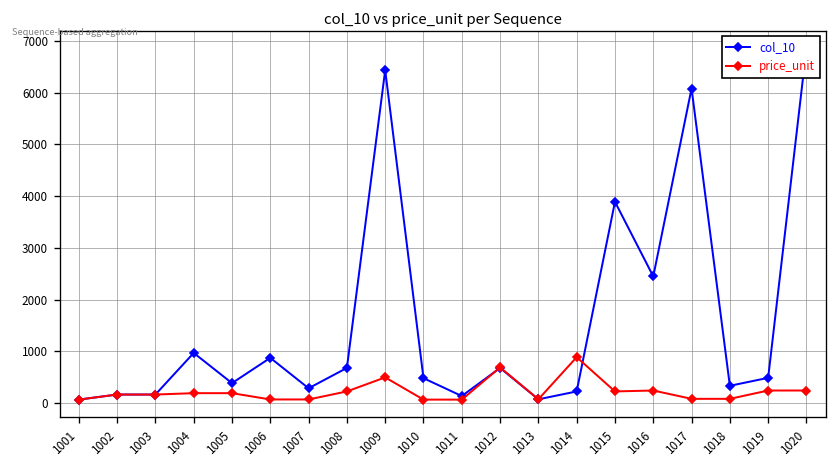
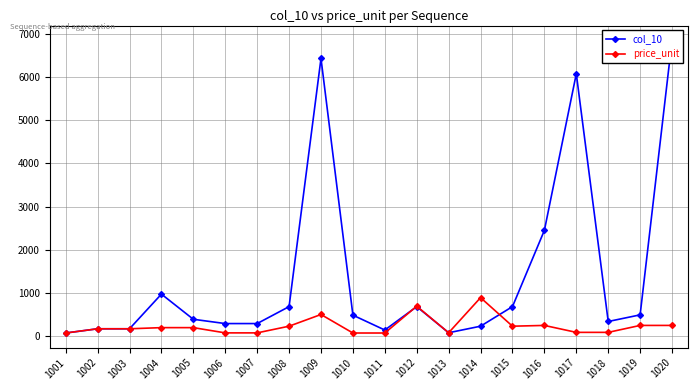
  {
    "col_10": {
      "1004": 1000,
      "1005": 400,
-     "1006": 900,
+     "1006": 300,
      "1007": 300,
      "1008": 700,
      "1009": 6400,
      "1010": 500,
      "1011": 100,
      "1014": 200,
-     "1015": 3900,
+     "1015": 700,
      "1016": 2400,
      "1017": 6100,
      "1018": 300,
      "1019": 500
    },
    "price_unit": {
      "1004": 200,
      "1005": 200,
      "1006": 100,
      "1007": 100,
      "1008": 200,
      "1009": 500,
      "1010": 100,
      "1011": 100,
      "1014": 900,
      "1015": 200,
      "1016": 200,
      "1017": 100,
      "1018": 100,
      "1019": 200,
      "1020": 200
    }
  }
